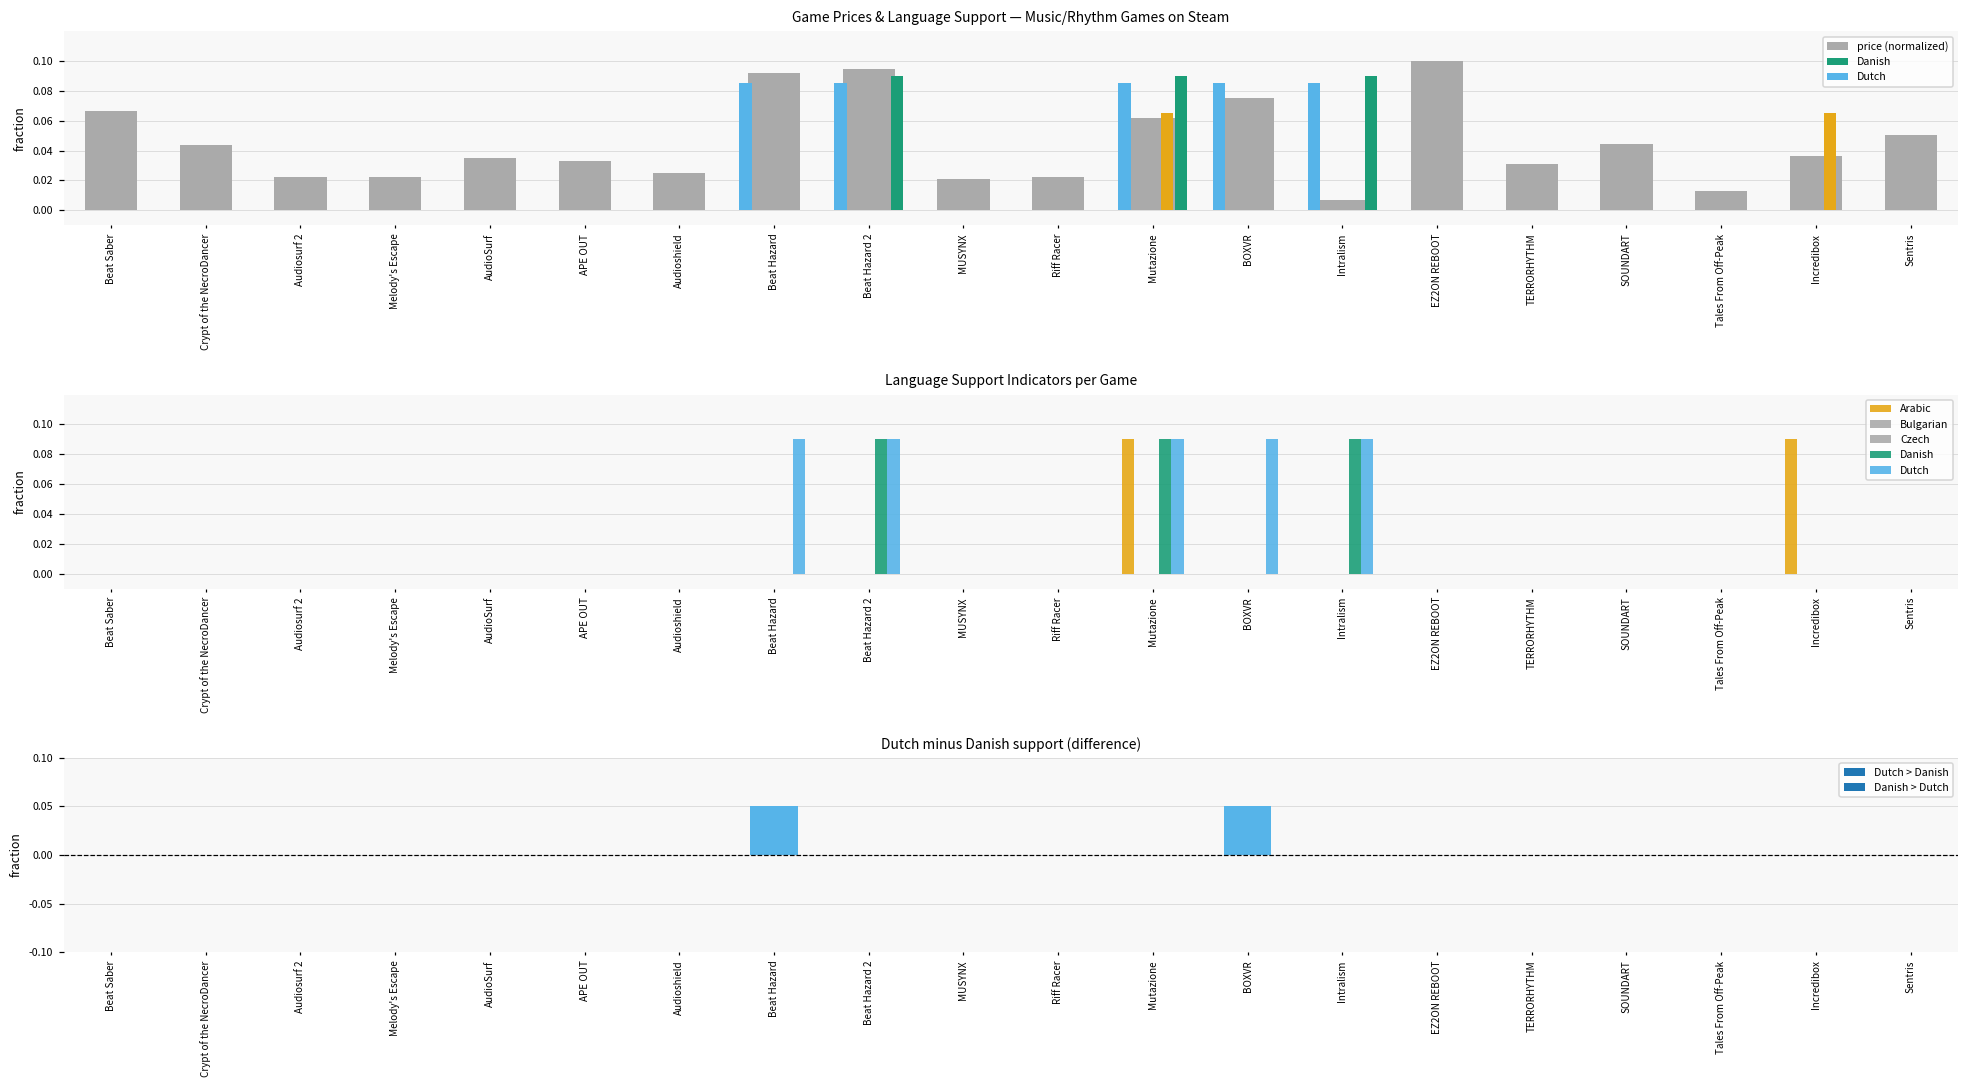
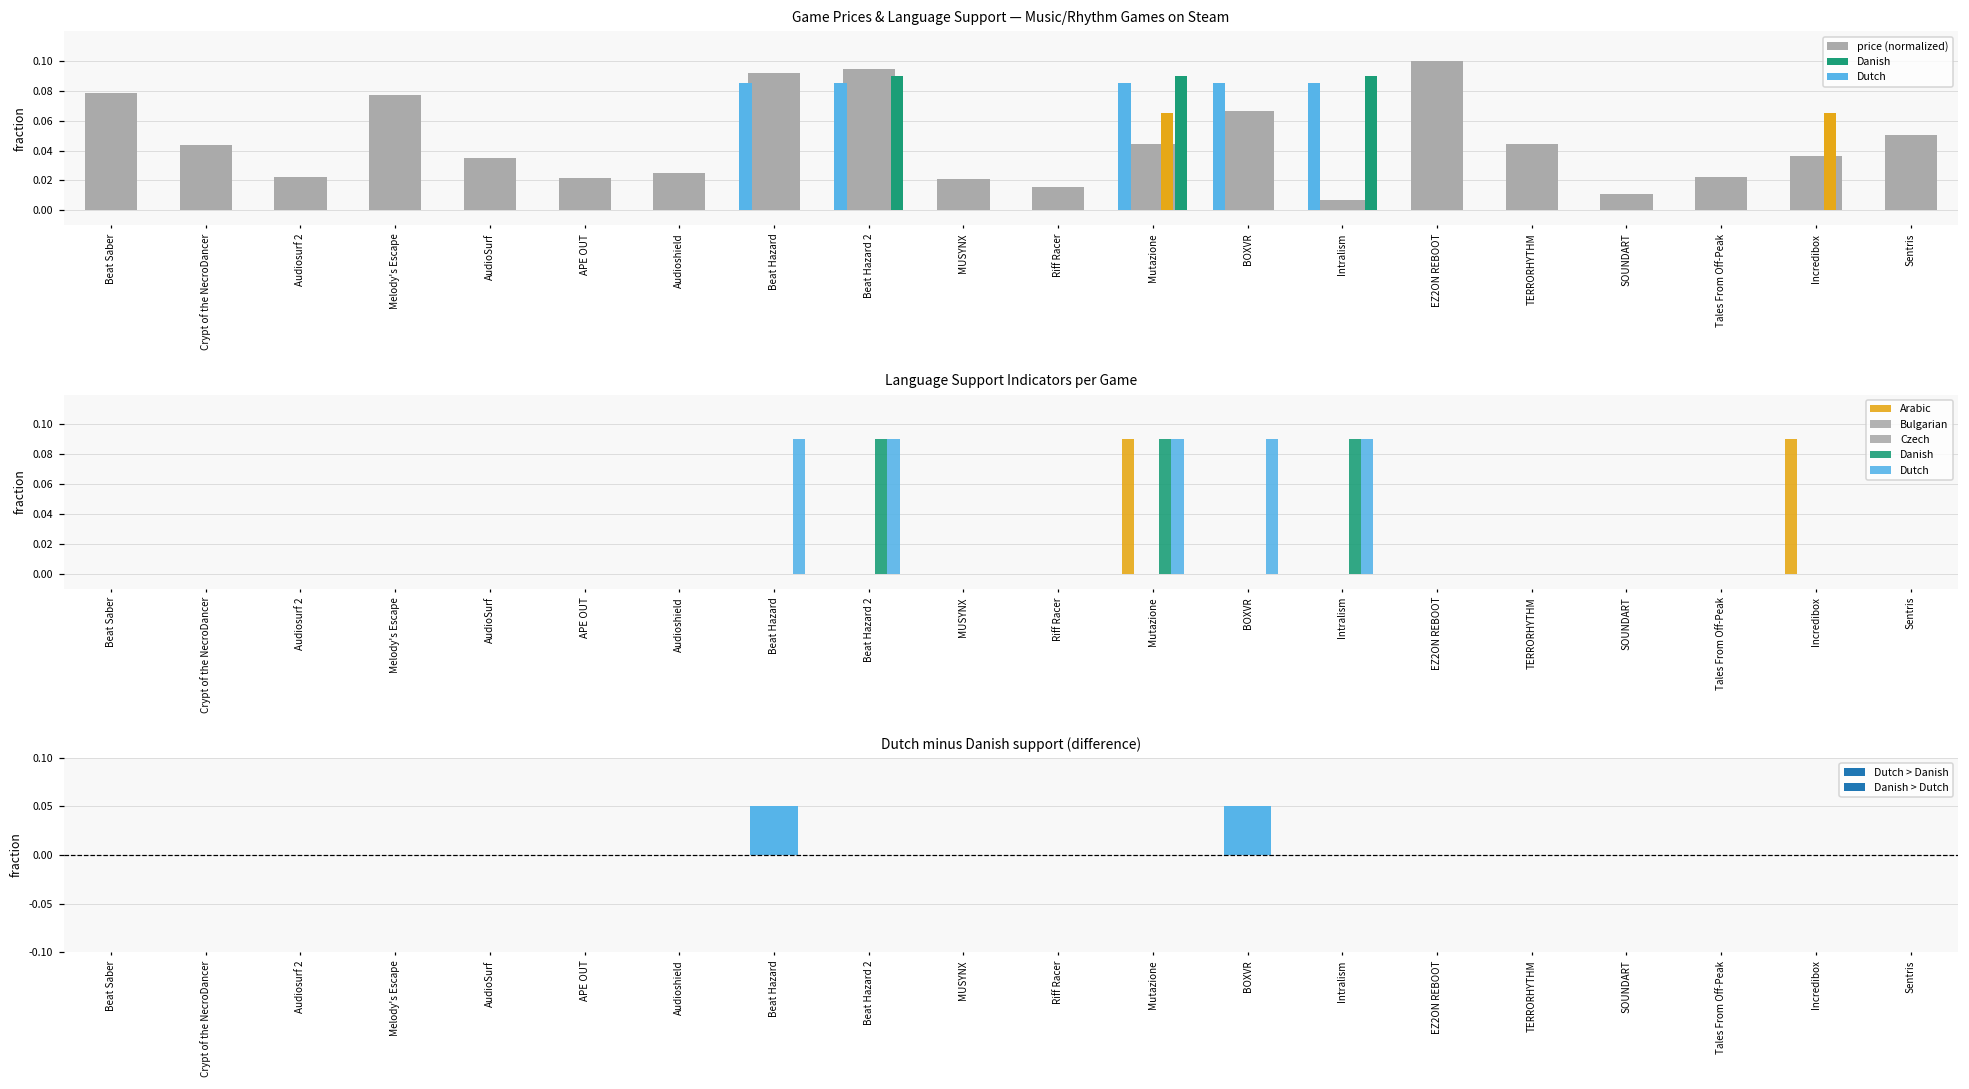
  {
    "Game Prices & Language Support — Music/Rhythm Games on Steam": {
      "price (normalized)": {
-       "Beat Saber": 0.067,
+       "Beat Saber": 0.079,
        "Crypt of the NecroDancer": 0.044,
        "Audiosurf 2": 0.023,
-       "Melody's Escape": 0.022,
+       "Melody's Escape": 0.077,
        "AudioSurf": 0.035,
-       "APE OUT": 0.033,
+       "APE OUT": 0.022,
        "Audioshield": 0.025,
        "Beat Hazard": 0.092,
        "Beat Hazard 2": 0.095,
        "MUSYNX": 0.021,
-       "Riff Racer": 0.022,
-       "Mutazione": 0.062,
-       "BOXVR": 0.075,
+       "Riff Racer": 0.015,
+       "Mutazione": 0.044,
+       "BOXVR": 0.067,
        "Intralism": 0.007,
        "EZ2ON REBOOT": 0.100,
-       "TERRORHYTHM": 0.031,
-       "SOUNDART": 0.044,
-       "Tales From Off-Peak": 0.013,
+       "TERRORHYTHM": 0.044,
+       "SOUNDART": 0.011,
+       "Tales From Off-Peak": 0.022,
        "Incredibox": 0.036,
        "Sentris": 0.051
      }
    },
    "Language Support Indicators per Game": {
      "Arabic": {
        "Beat Saber": 0.000,
        "Crypt of the NecroDancer": 0.000,
        "Audiosurf 2": 0.000,
        "Melody's Escape": 0.000,
        "AudioSurf": 0.000,
        "APE OUT": 0.000,
        "Audioshield": 0.000,
        "Beat Hazard": 0.000,
        "Beat Hazard 2": 0.000,
        "MUSYNX": 0.000,
        "Riff Racer": 0.000,
        "Mutazione": 0.090,
        "BOXVR": 0.000,
        "Intralism": 0.000,
        "EZ2ON REBOOT": 0.000,
        "TERRORHYTHM": 0.000,
        "SOUNDART": 0.000,
        "Tales From Off-Peak": 0.000,
        "Incredibox": 0.090,
        "Sentris": 0.000
      },
      "Danish": {
        "Beat Saber": 0.000,
        "Crypt of the NecroDancer": 0.000,
        "Audiosurf 2": 0.000,
        "Melody's Escape": 0.000,
        "AudioSurf": 0.000,
        "APE OUT": 0.000,
        "Audioshield": 0.000,
        "Beat Hazard": 0.000,
        "Beat Hazard 2": 0.090,
        "MUSYNX": 0.000,
        "Riff Racer": 0.000,
        "Mutazione": 0.090,
        "BOXVR": 0.000,
        "Intralism": 0.090,
        "EZ2ON REBOOT": 0.000,
        "TERRORHYTHM": 0.000,
        "SOUNDART": 0.000,
        "Tales From Off-Peak": 0.000,
        "Incredibox": 0.000,
        "Sentris": 0.000
      },
      "Dutch": {
        "Beat Saber": 0.000,
        "Crypt of the NecroDancer": 0.000,
        "Audiosurf 2": 0.000,
        "Melody's Escape": 0.000,
        "AudioSurf": 0.000,
        "APE OUT": 0.000,
        "Audioshield": 0.000,
        "Beat Hazard": 0.090,
        "Beat Hazard 2": 0.090,
        "MUSYNX": 0.000,
        "Riff Racer": 0.000,
        "Mutazione": 0.090,
        "BOXVR": 0.090,
        "Intralism": 0.090,
        "EZ2ON REBOOT": 0.000,
        "TERRORHYTHM": 0.000,
        "SOUNDART": 0.000,
        "Tales From Off-Peak": 0.000,
        "Incredibox": 0.000,
        "Sentris": 0.000
      }
    },
    "Dutch minus Danish support (difference)": {
      "Beat Saber": 0.00,
      "Crypt of the NecroDancer": 0.00,
      "Audiosurf 2": 0.00,
      "Melody's Escape": 0.00,
      "AudioSurf": 0.00,
      "APE OUT": 0.00,
      "Audioshield": 0.00,
      "Beat Hazard": 0.05,
      "Beat Hazard 2": 0.00,
      "MUSYNX": 0.00,
      "Riff Racer": 0.00,
      "Mutazione": 0.00,
      "BOXVR": 0.05,
      "Intralism": 0.00,
      "EZ2ON REBOOT": 0.00,
      "TERRORHYTHM": 0.00,
      "SOUNDART": 0.00,
      "Tales From Off-Peak": 0.00,
      "Incredibox": 0.00,
      "Sentris": 0.00
    }
  }
